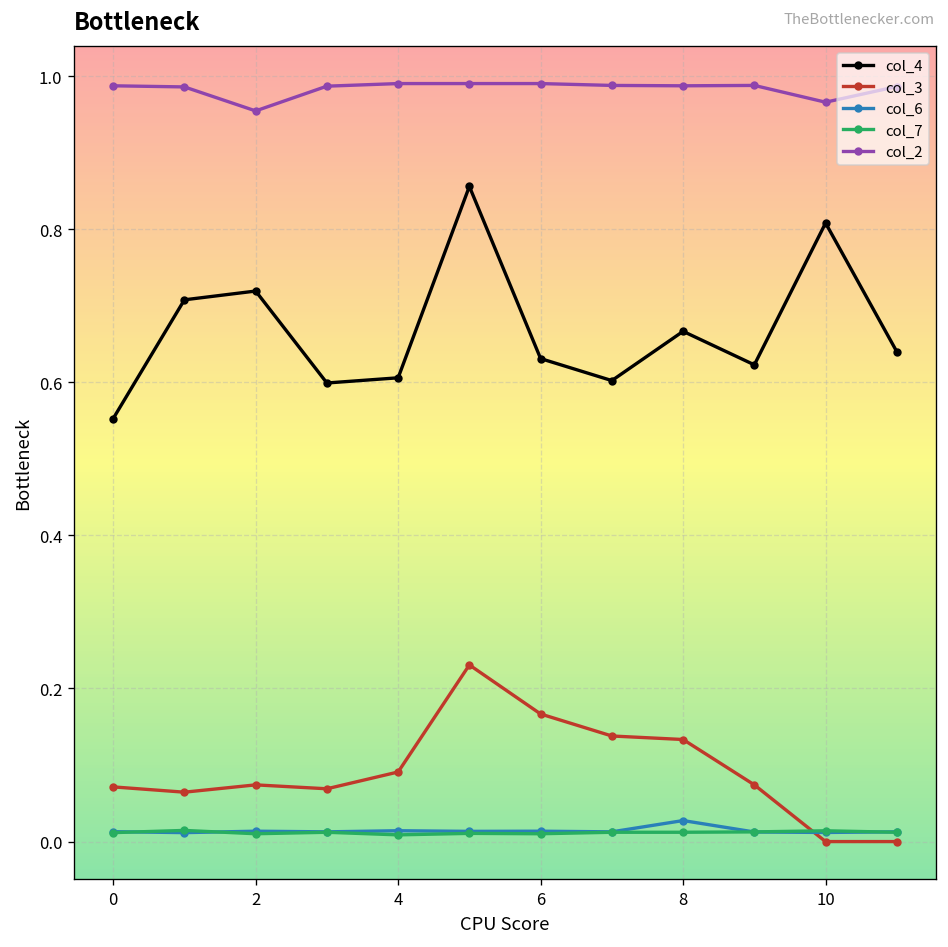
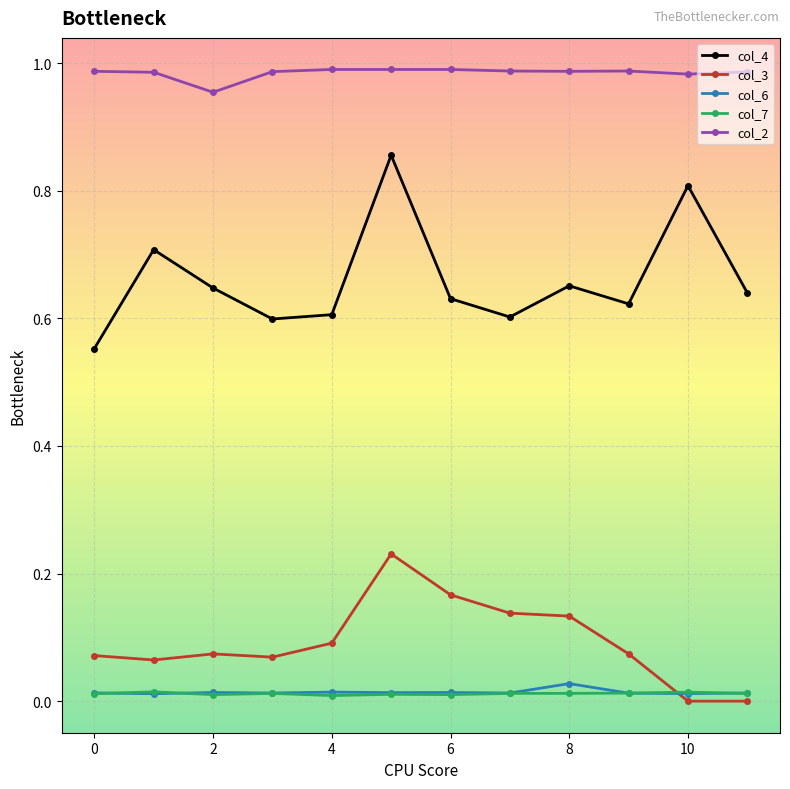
  {
    "col_4": {
      "0": 0.55,
-     "2": 0.72,
+     "2": 0.65,
      "4": 0.61,
      "6": 0.63,
-     "8": 0.67,
+     "8": 0.65,
      "10": 0.81
    },
    "col_3": {
      "0": 0.07,
      "2": 0.07,
      "4": 0.09,
      "6": 0.17,
      "8": 0.13,
      "10": 0.00
    },
    "col_6": {
      "4": 0.01,
      "8": 0.03
    },
    "col_7": {
      "4": 0.01,
      "8": 0.01
    },
    "col_2": {
      "0": 0.99,
      "2": 0.95,
      "4": 0.99,
      "6": 0.99,
      "8": 0.99,
-     "10": 0.97
+     "10": 0.98
    }
  }
